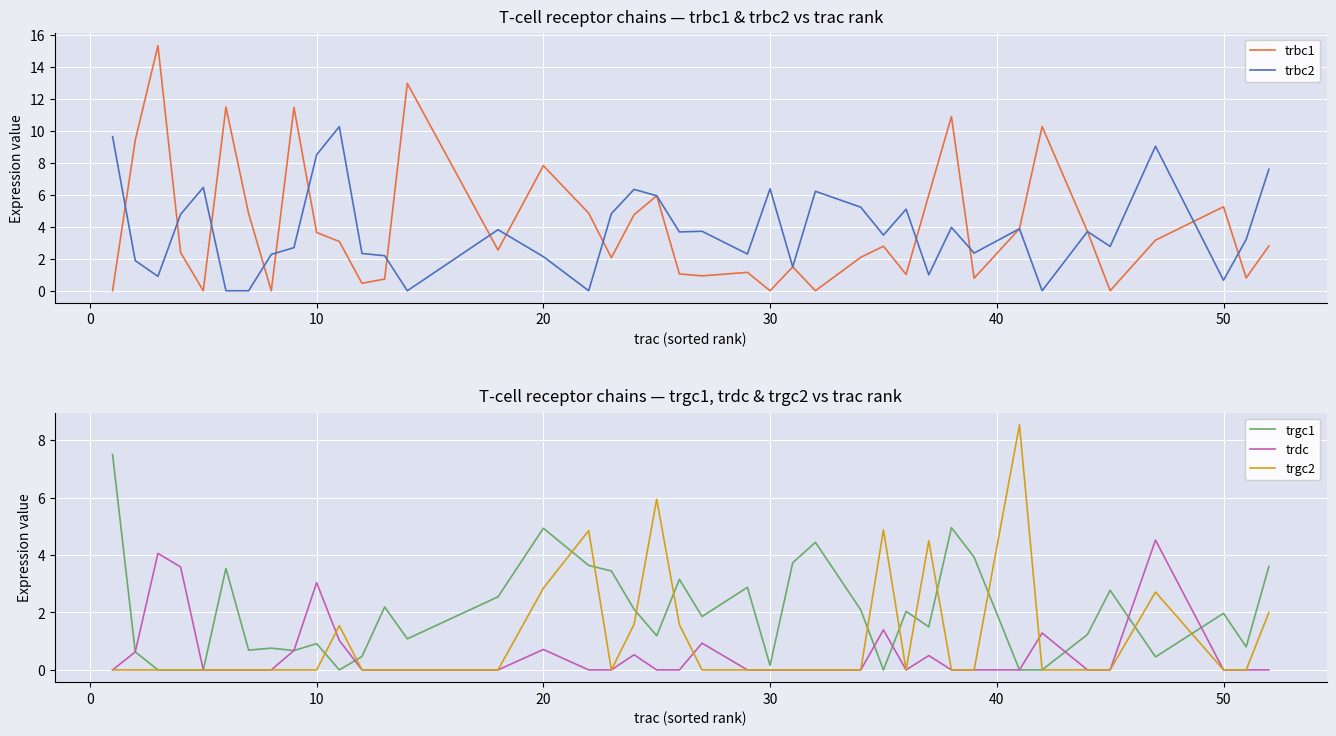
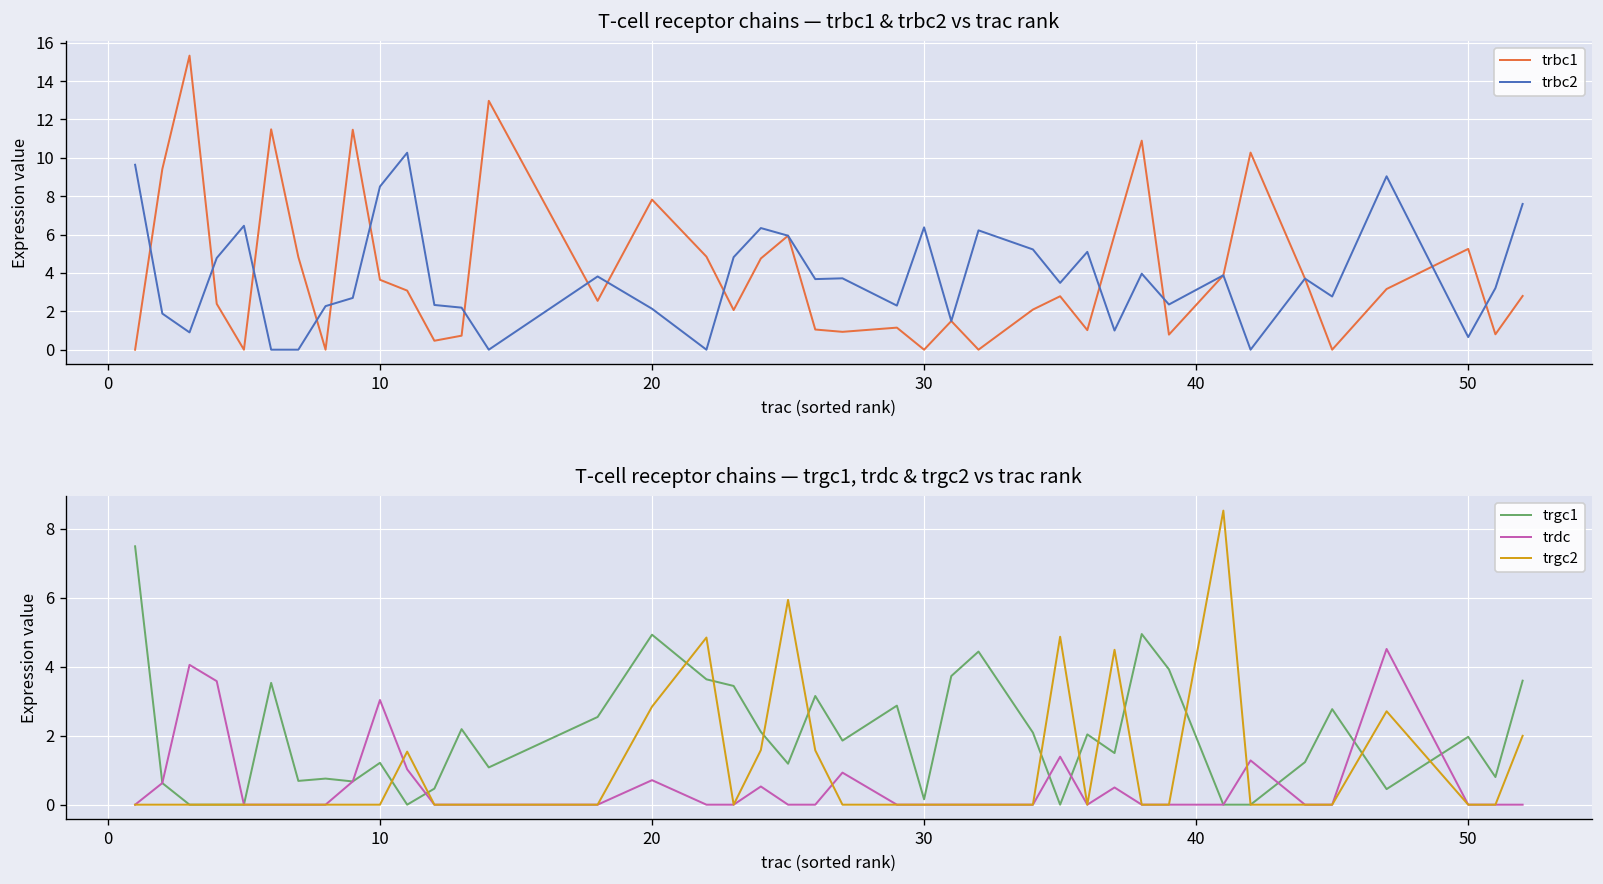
  {
    "T-cell receptor chains — trbc1 & trbc2 vs trac rank": {
      "trbc1": {
        "10": 3.6,
        "20": 7.8,
        "30": 0.0,
        "50": 5.3
      },
      "trbc2": {
        "10": 8.5,
        "20": 2.1,
        "30": 6.4,
        "50": 0.7
      }
    },
    "T-cell receptor chains — trgc1, trdc & trgc2 vs trac rank": {
      "trgc1": {
-       "10": 0.9,
+       "10": 1.2,
        "20": 4.9,
        "30": 0.2,
        "50": 2.0
      },
      "trdc": {
        "10": 3.0,
        "20": 0.7
      },
      "trgc2": {
        "10": 0.0,
        "20": 2.8
      }
    }
  }
